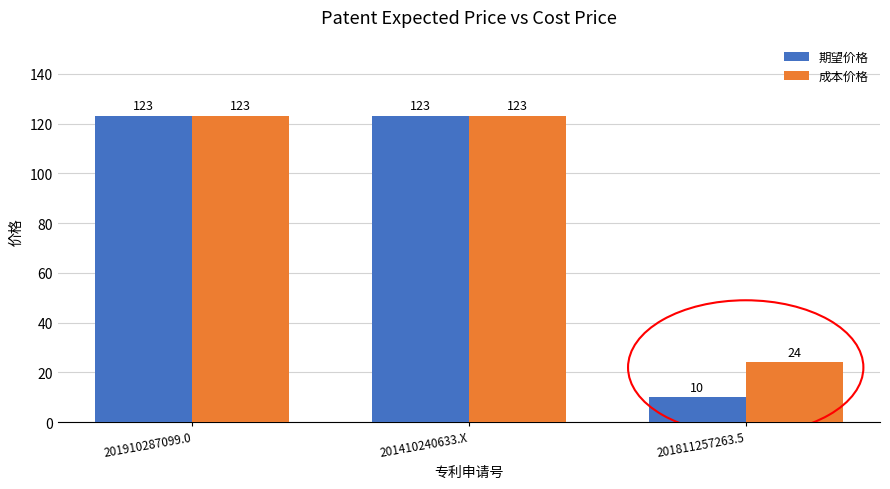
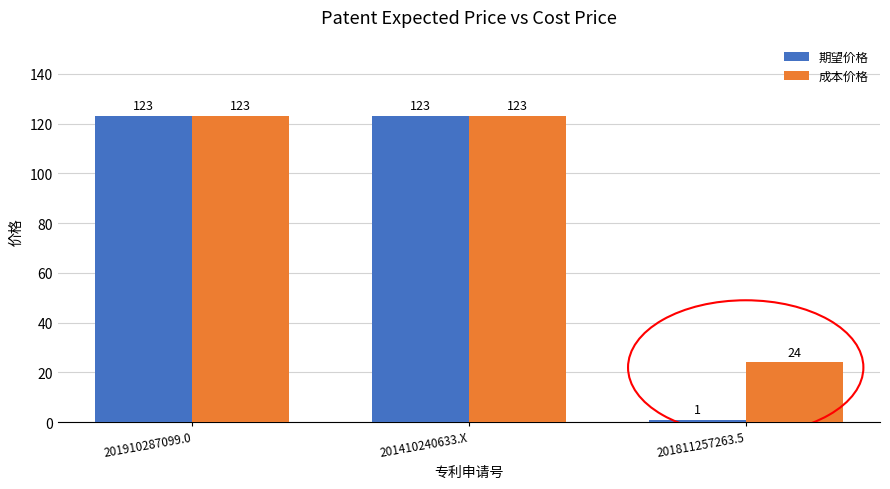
  {
    "期望价格": {
      "201910287099.0": 123,
      "201410240633.X": 123,
-     "201811257263.5": 10
+     "201811257263.5": 1
    },
    "成本价格": {
      "201910287099.0": 123,
      "201410240633.X": 123,
      "201811257263.5": 24
    }
  }
